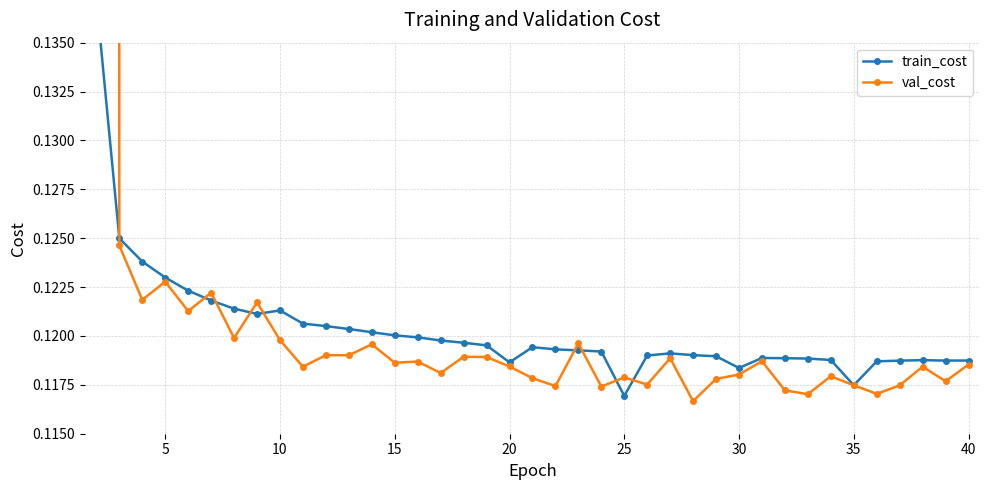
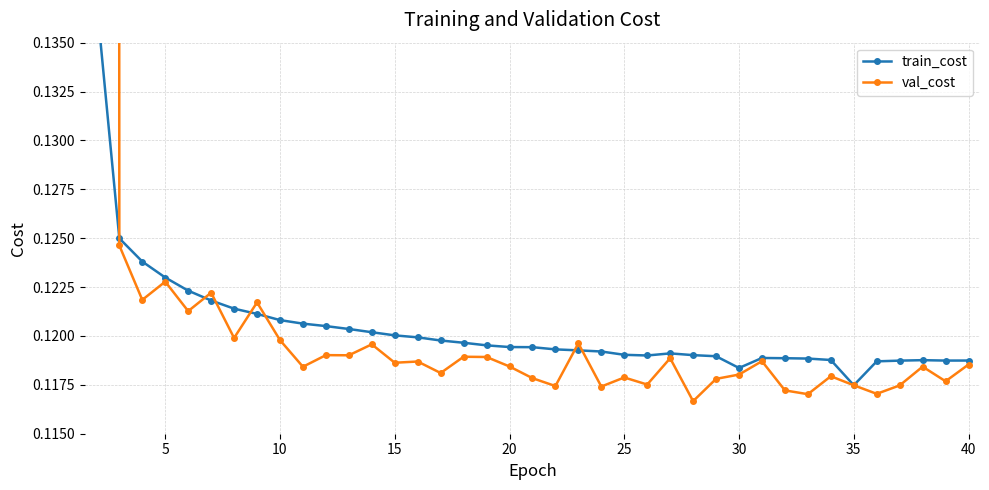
  {
    "train_cost": {
      "5": 0.1230,
-     "10": 0.1213,
+     "10": 0.1208,
      "15": 0.1200,
-     "20": 0.1186,
-     "25": 0.1169,
+     "20": 0.1194,
+     "25": 0.1190,
      "30": 0.1184,
      "40": 0.1187
    },
    "val_cost": {
      "5": 0.1228,
      "10": 0.1198,
      "15": 0.1186,
      "20": 0.1184,
      "25": 0.1179,
      "30": 0.1180,
      "40": 0.1185
    }
  }
